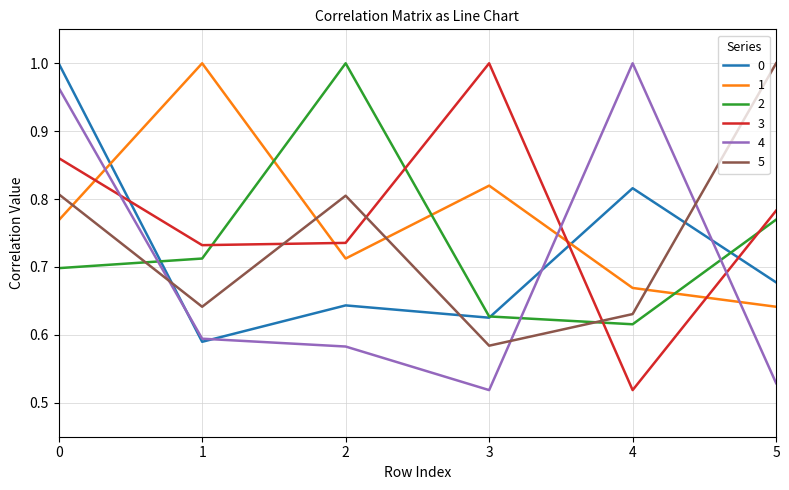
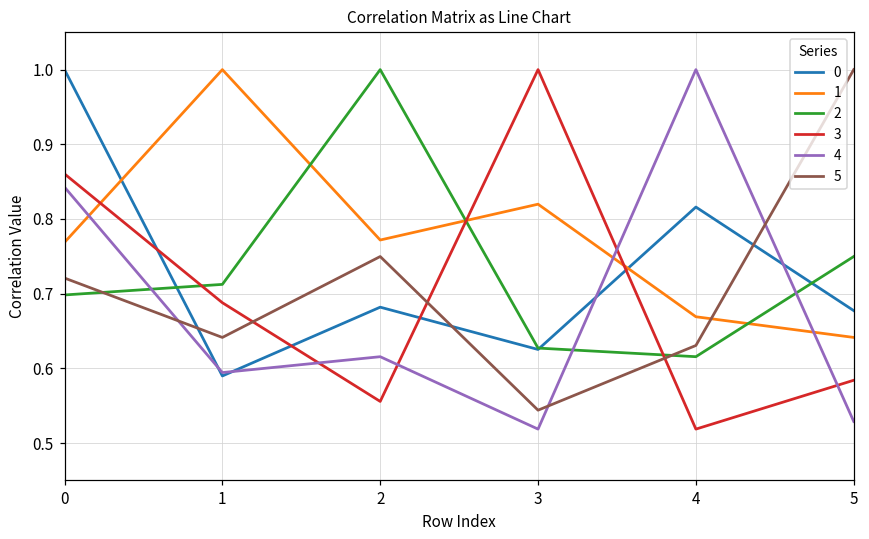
  {
    "0": {
      "0": 1.00,
      "1": 0.59,
-     "2": 0.64,
+     "2": 0.68,
      "4": 0.82,
      "5": 0.68
    },
    "1": {
      "0": 0.77,
      "1": 1.00,
-     "2": 0.71,
+     "2": 0.77,
      "3": 0.82,
      "4": 0.67,
      "5": 0.64
    },
    "2": {
      "0": 0.70,
      "1": 0.71,
      "2": 1.00,
      "4": 0.62,
-     "5": 0.77
+     "5": 0.75
    },
    "3": {
      "0": 0.86,
-     "1": 0.73,
-     "2": 0.74,
+     "1": 0.69,
+     "2": 0.56,
      "3": 1.00,
      "4": 0.52,
-     "5": 0.78
+     "5": 0.58
    },
    "4": {
-     "0": 0.96,
+     "0": 0.84,
      "1": 0.59,
-     "2": 0.58,
+     "2": 0.62,
      "3": 0.52,
      "4": 1.00,
      "5": 0.53
    },
    "5": {
-     "0": 0.81,
+     "0": 0.72,
      "1": 0.64,
-     "2": 0.80,
-     "3": 0.58,
+     "2": 0.75,
+     "3": 0.54,
      "4": 0.63,
      "5": 1.00
    }
  }
